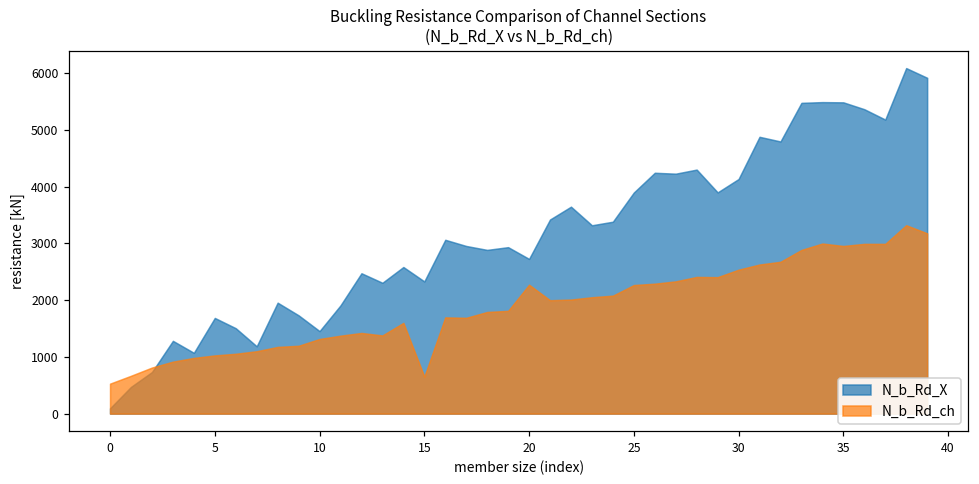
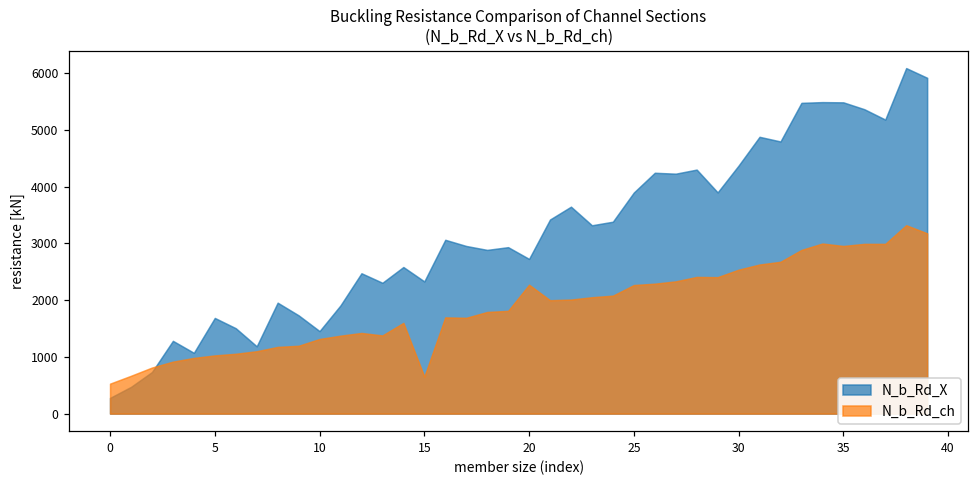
  {
    "N_b_Rd_X": {
-     "0": 100,
+     "0": 300,
      "5": 1700,
      "10": 1500,
      "15": 2300,
      "20": 2700,
      "25": 3900,
-     "30": 4100,
+     "30": 4400,
      "35": 5500
    },
    "N_b_Rd_ch": {
      "0": 500,
      "5": 1000,
      "10": 1300,
      "15": 700,
      "20": 2300,
      "25": 2300,
      "30": 2500,
      "35": 3000
    }
  }
